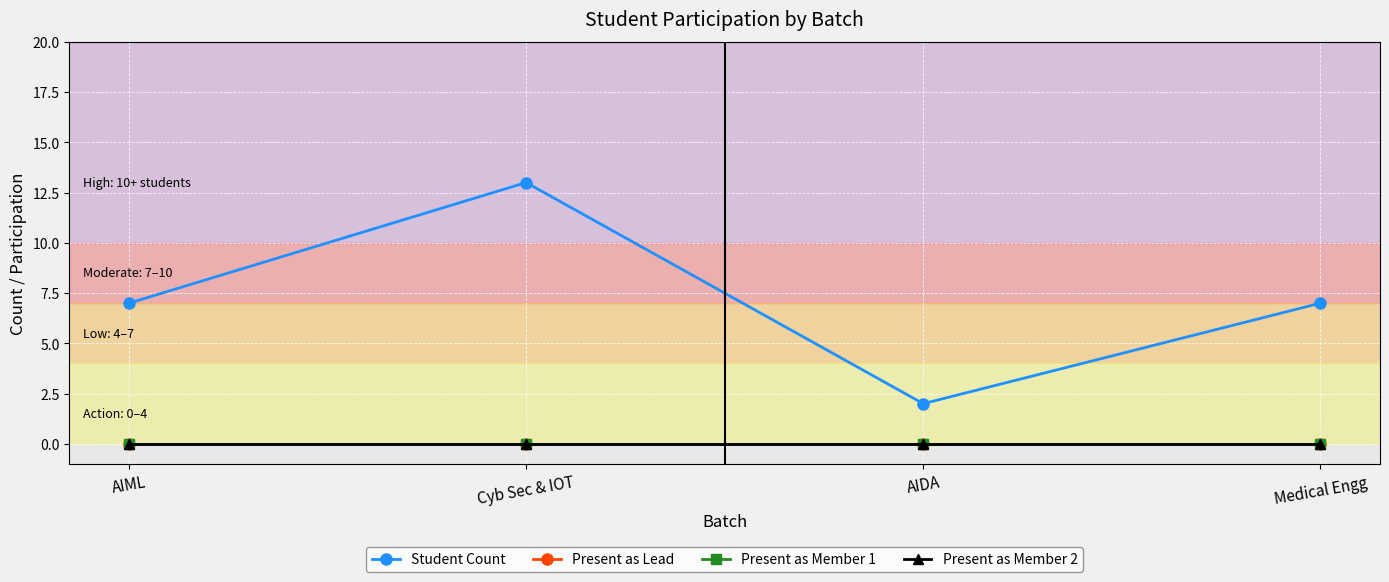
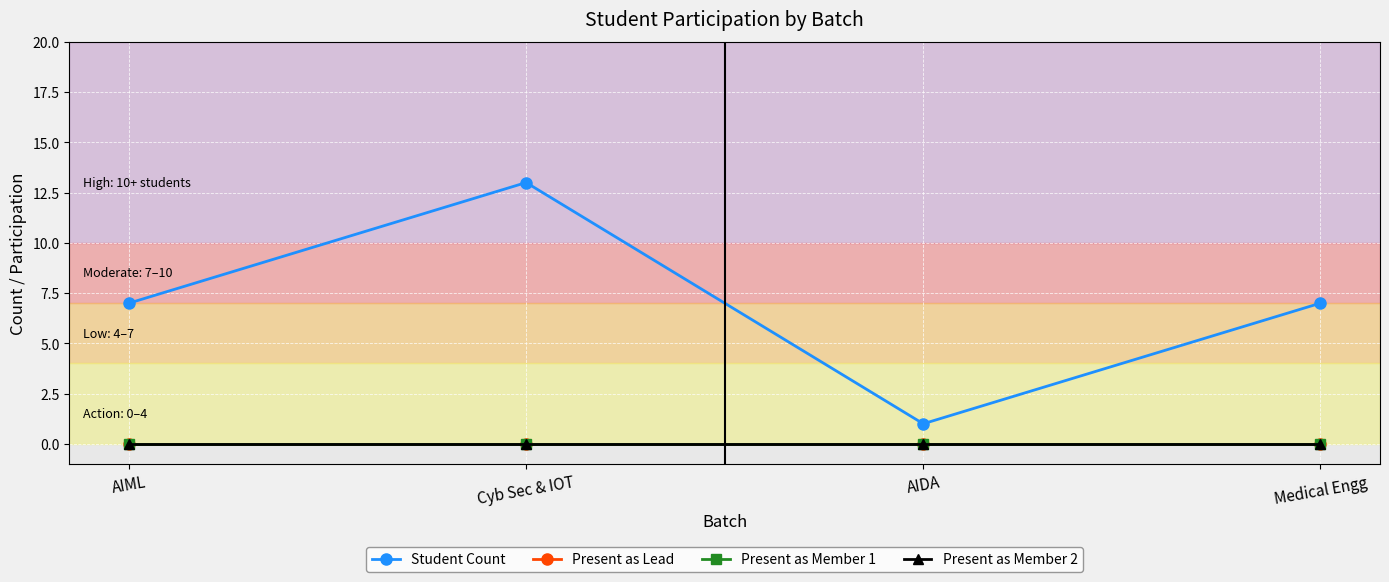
  {
    "Student Count": {
      "Cyb Sec & IOT": 13,
-     "AIDA": 2,
+     "AIDA": 1,
      "Medical Engg": 7
    },
    "Present as Member 2": {
      "AIML": 0
    }
  }
